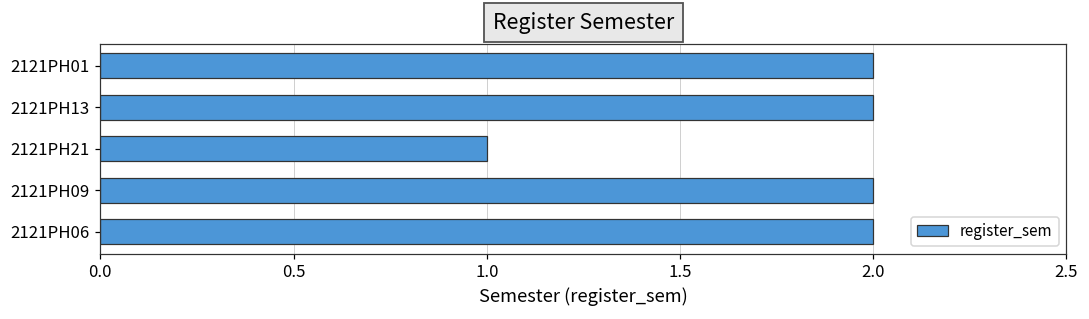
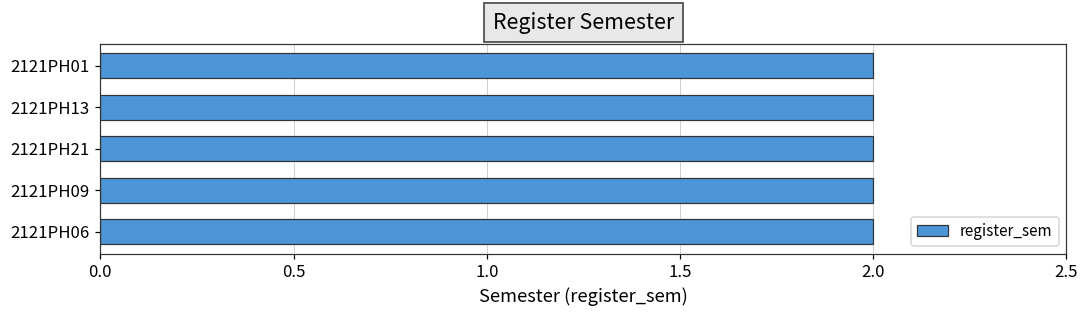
  {
    "2121PH01": 2,
    "2121PH13": 2,
-   "2121PH21": 1,
+   "2121PH21": 2,
    "2121PH09": 2,
    "2121PH06": 2
  }
